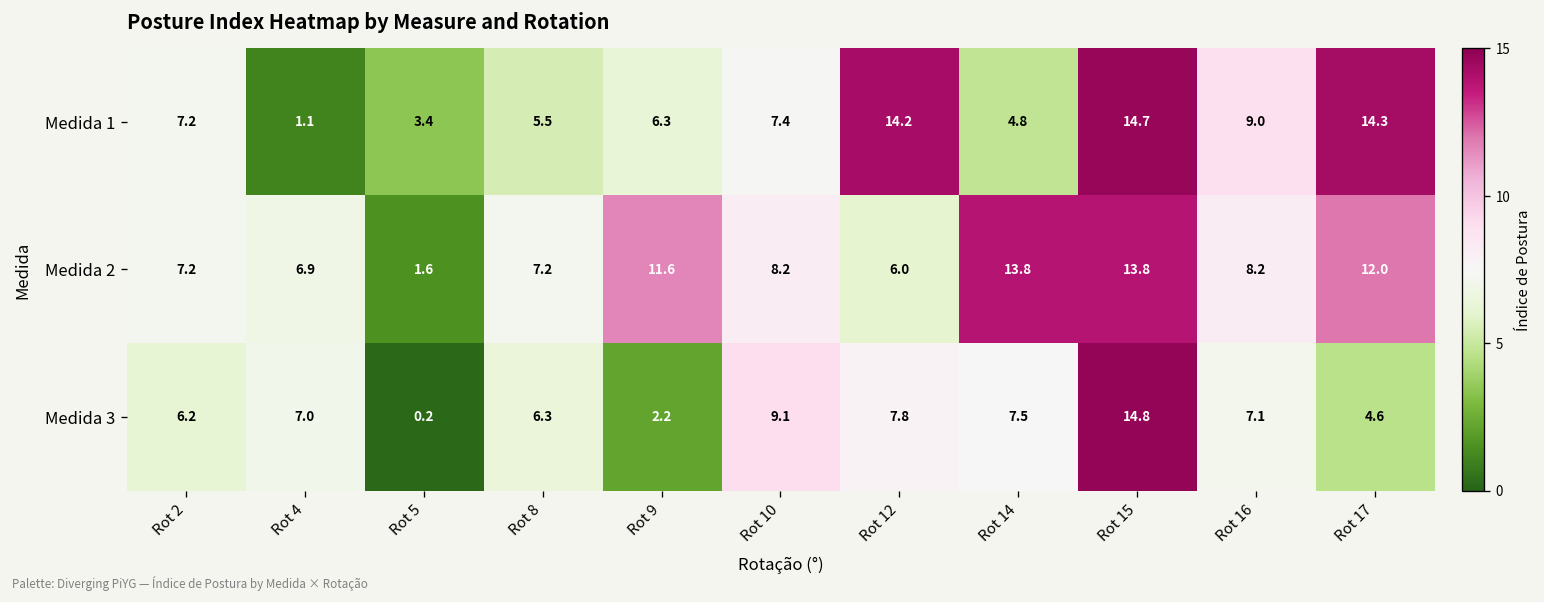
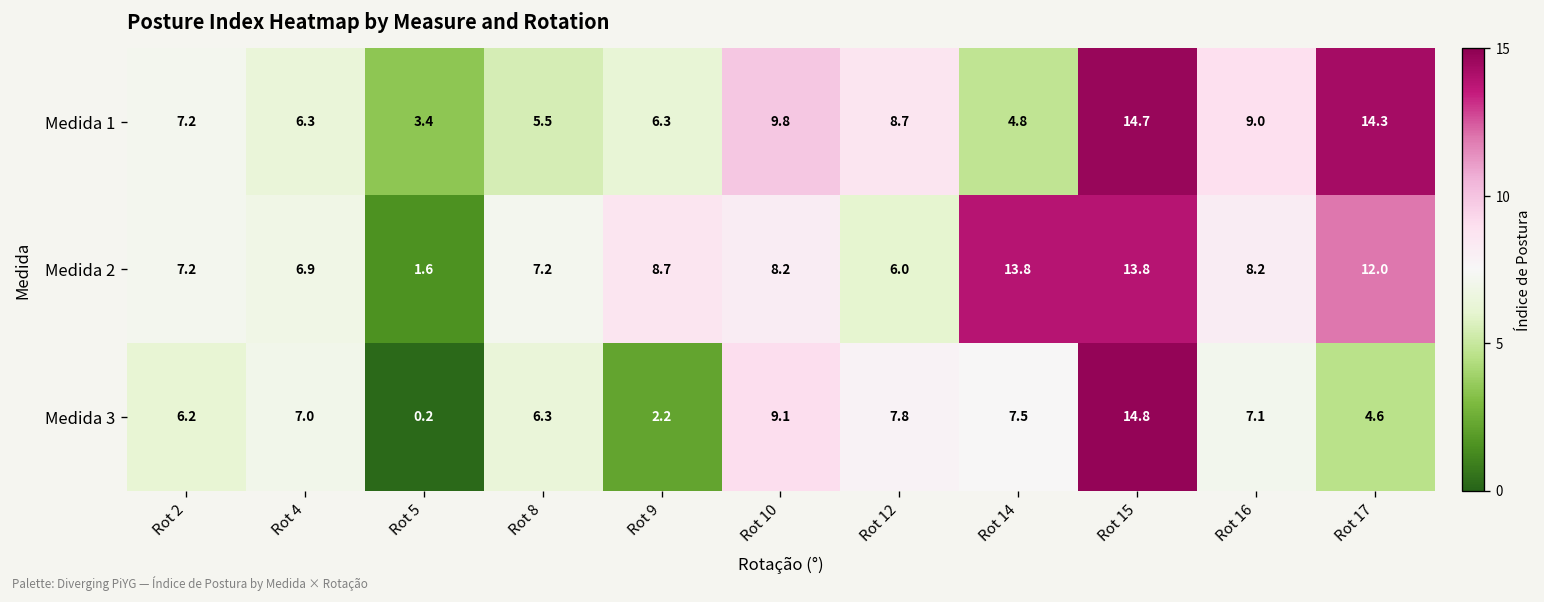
  {
    "Medida 1": {
      "Rot 2": 7.2,
-     "Rot 4": 1.1,
+     "Rot 4": 6.3,
      "Rot 5": 3.4,
      "Rot 8": 5.5,
      "Rot 9": 6.3,
-     "Rot 10": 7.4,
-     "Rot 12": 14.2,
+     "Rot 10": 9.8,
+     "Rot 12": 8.7,
      "Rot 14": 4.8,
      "Rot 15": 14.7,
      "Rot 16": 9.0,
      "Rot 17": 14.3
    },
    "Medida 2": {
      "Rot 2": 7.2,
      "Rot 4": 6.9,
      "Rot 5": 1.6,
      "Rot 8": 7.2,
-     "Rot 9": 11.6,
+     "Rot 9": 8.7,
      "Rot 10": 8.2,
      "Rot 12": 6.0,
      "Rot 14": 13.8,
      "Rot 15": 13.8,
      "Rot 16": 8.2,
      "Rot 17": 12.0
    },
    "Medida 3": {
      "Rot 2": 6.2,
      "Rot 4": 7.0,
      "Rot 5": 0.2,
      "Rot 8": 6.3,
      "Rot 9": 2.2,
      "Rot 10": 9.1,
      "Rot 12": 7.8,
      "Rot 14": 7.5,
      "Rot 15": 14.8,
      "Rot 16": 7.1,
      "Rot 17": 4.6
    }
  }
